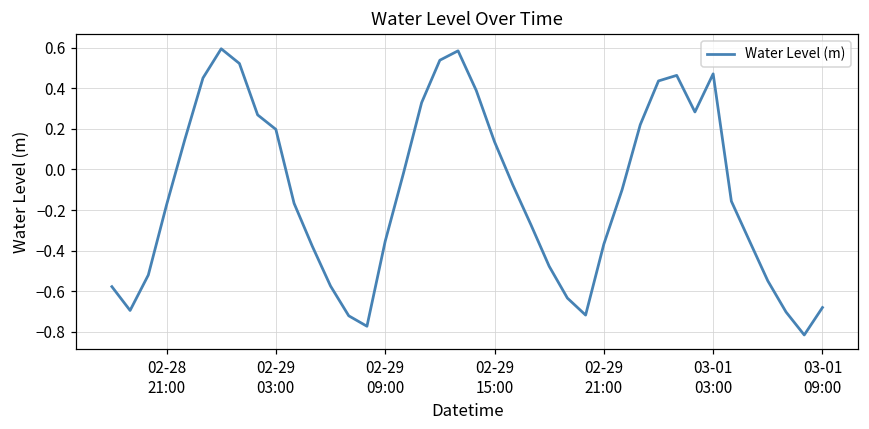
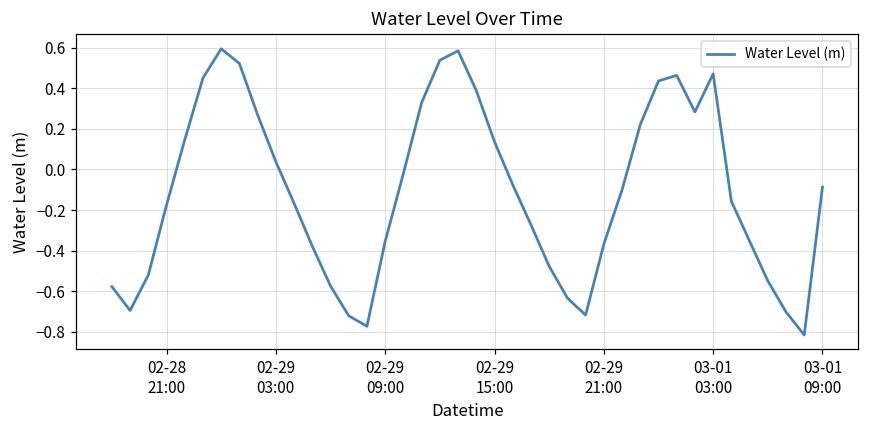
  {
    "02-28 21:00": -0.18,
-   "02-29 03:00": 0.20,
+   "02-29 03:00": 0.04,
    "02-29 09:00": -0.35,
    "02-29 15:00": 0.14,
    "02-29 21:00": -0.37,
    "03-01 03:00": 0.47,
-   "03-01 09:00": -0.68
+   "03-01 09:00": -0.09
  }
